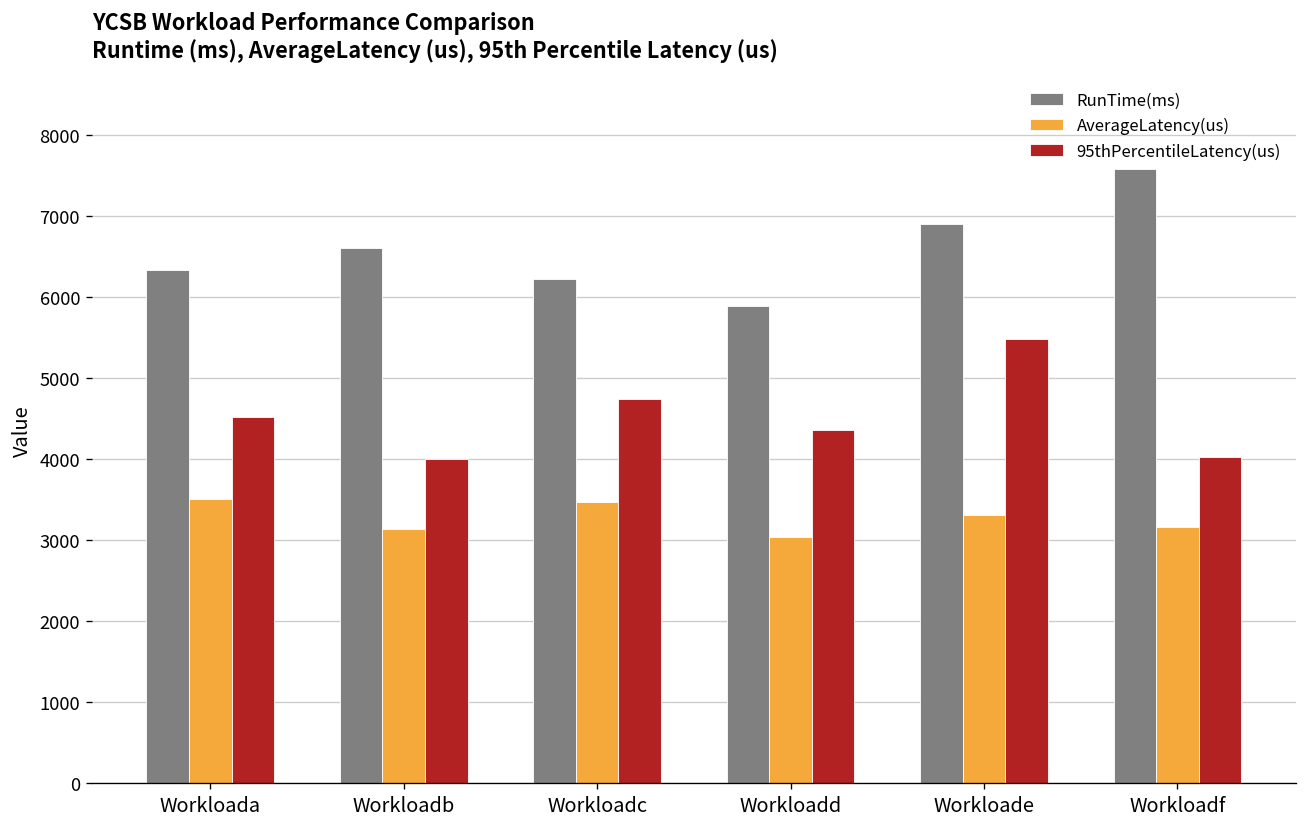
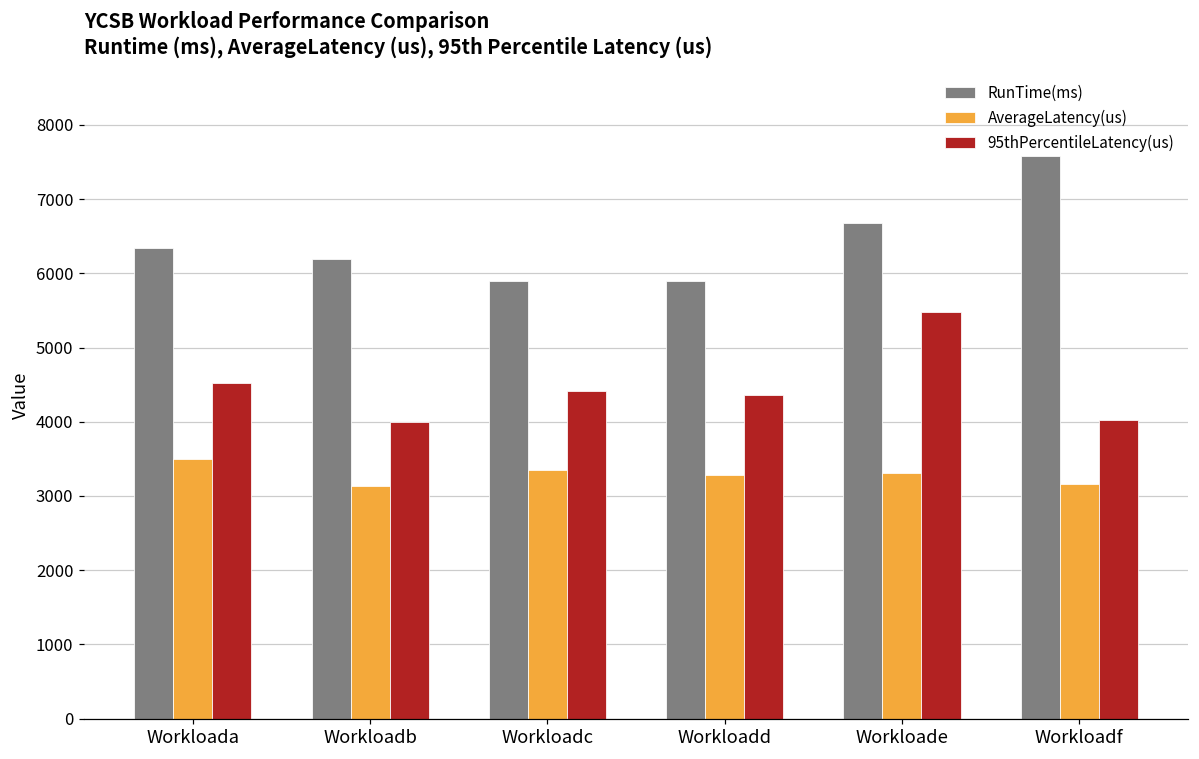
  {
    "RunTime(ms)": {
      "Workloada": 6300,
-     "Workloadb": 6600,
-     "Workloadc": 6200,
+     "Workloadb": 6200,
+     "Workloadc": 5900,
      "Workloadd": 5900,
-     "Workloade": 6900,
+     "Workloade": 6700,
      "Workloadf": 7600
    },
    "AverageLatency(us)": {
      "Workloada": 3500,
      "Workloadb": 3100,
-     "Workloadc": 3500,
-     "Workloadd": 3000,
+     "Workloadc": 3300,
+     "Workloadd": 3300,
      "Workloade": 3300,
      "Workloadf": 3200
    },
    "95thPercentileLatency(us)": {
      "Workloada": 4500,
      "Workloadb": 4000,
-     "Workloadc": 4700,
+     "Workloadc": 4400,
      "Workloadd": 4400,
      "Workloade": 5500,
      "Workloadf": 4000
    }
  }
